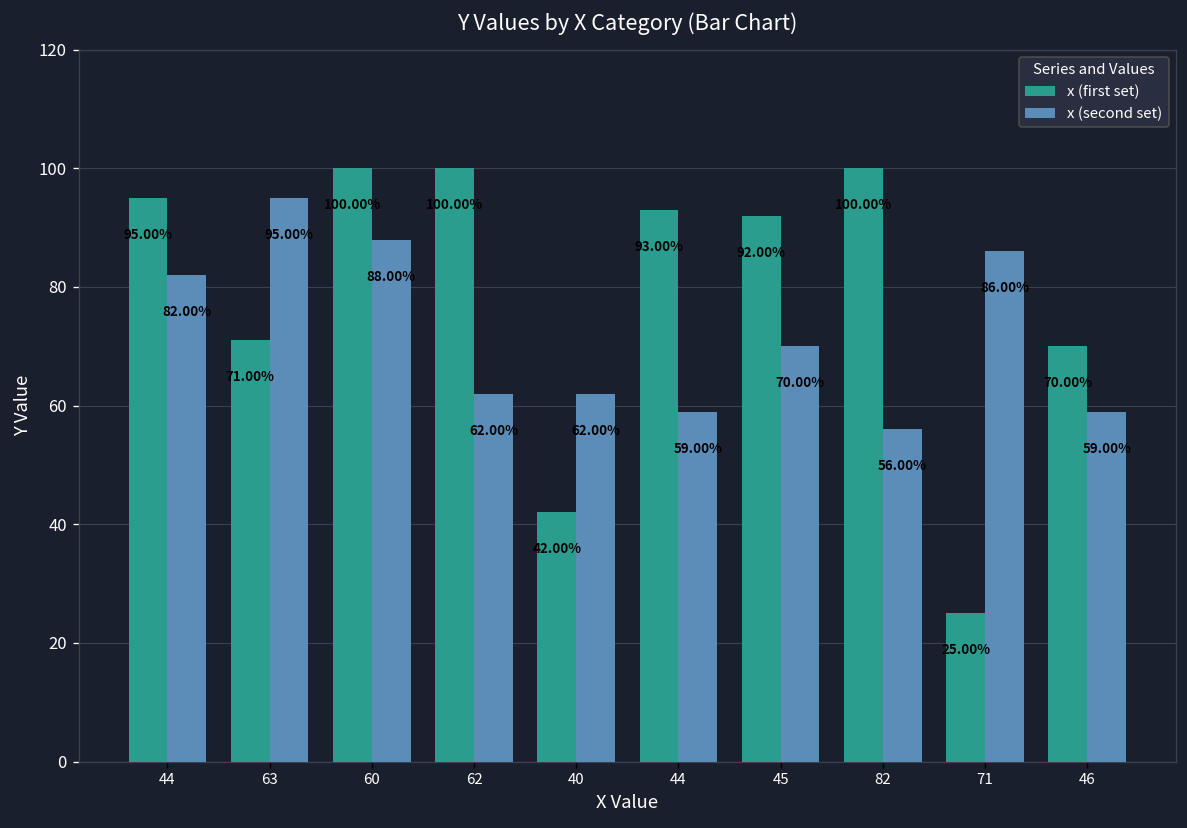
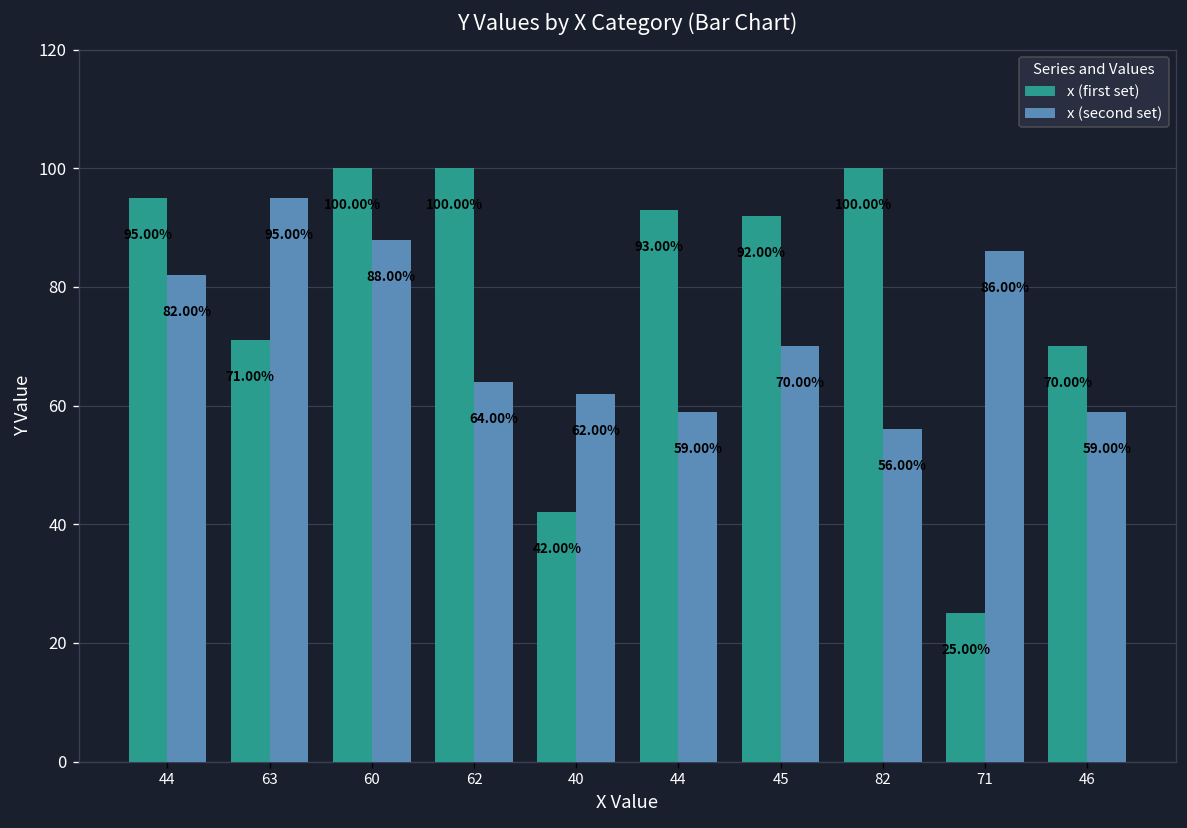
  {
    "x (first set)": {
      "63": "71.00%",
      "60": "100.00%",
      "62": "100.00%",
      "40": "42.00%",
      "45": "92.00%",
      "82": "100.00%",
      "71": "25.00%",
      "46": "70.00%"
    },
    "x (second set)": {
      "63": "95.00%",
      "60": "88.00%",
-     "62": "62.00%",
+     "62": "64.00%",
      "40": "62.00%",
      "45": "70.00%",
      "82": "56.00%",
      "71": "86.00%",
      "46": "59.00%"
    }
  }
